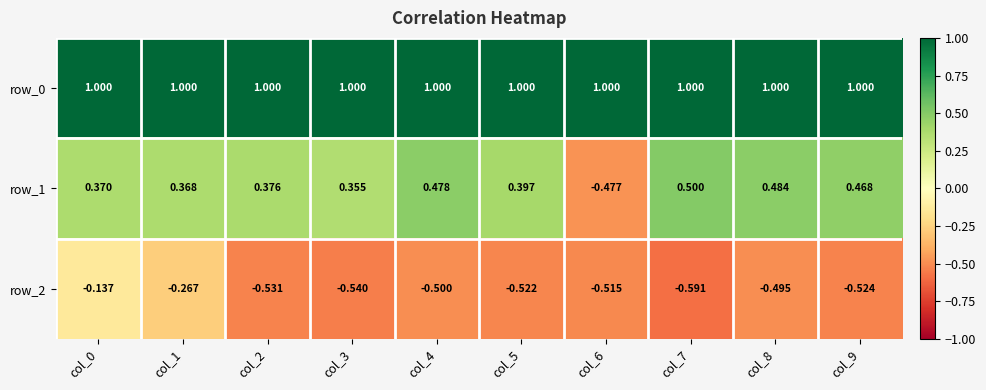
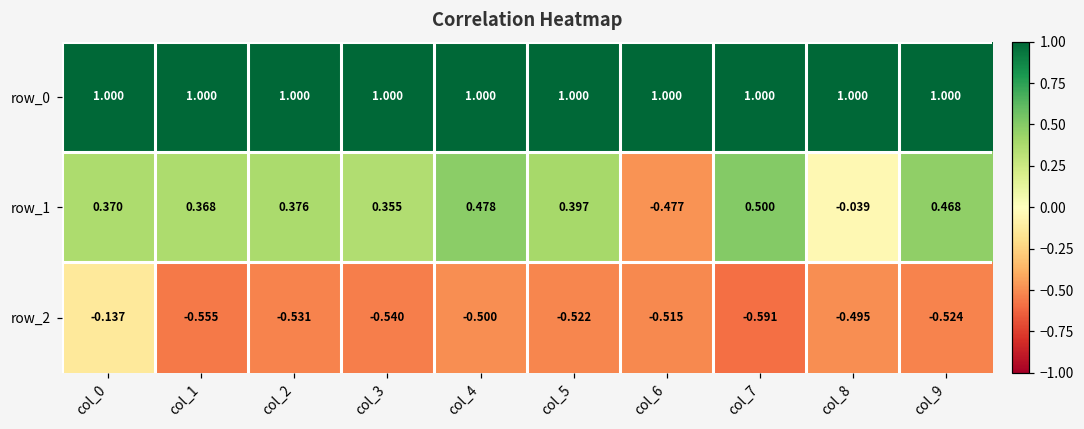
  {
    "row_0": {
      "col_0": 1.000,
      "col_1": 1.000,
      "col_2": 1.000,
      "col_3": 1.000,
      "col_4": 1.000,
      "col_5": 1.000,
      "col_6": 1.000,
      "col_7": 1.000,
      "col_8": 1.000,
      "col_9": 1.000
    },
    "row_1": {
      "col_0": 0.370,
      "col_1": 0.368,
      "col_2": 0.376,
      "col_3": 0.355,
      "col_4": 0.478,
      "col_5": 0.397,
      "col_6": -0.477,
      "col_7": 0.500,
-     "col_8": 0.484,
+     "col_8": -0.039,
      "col_9": 0.468
    },
    "row_2": {
      "col_0": -0.137,
-     "col_1": -0.267,
+     "col_1": -0.555,
      "col_2": -0.531,
      "col_3": -0.540,
      "col_4": -0.500,
      "col_5": -0.522,
      "col_6": -0.515,
      "col_7": -0.591,
      "col_8": -0.495,
      "col_9": -0.524
    }
  }
